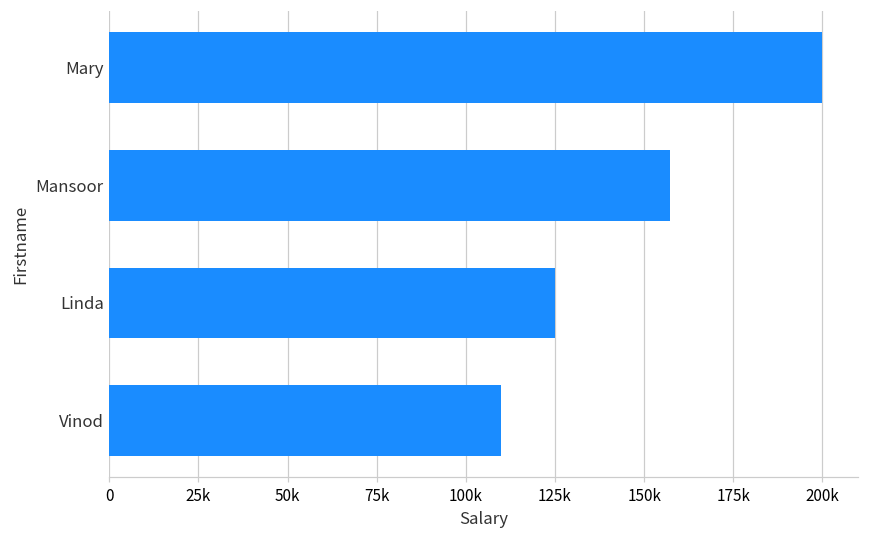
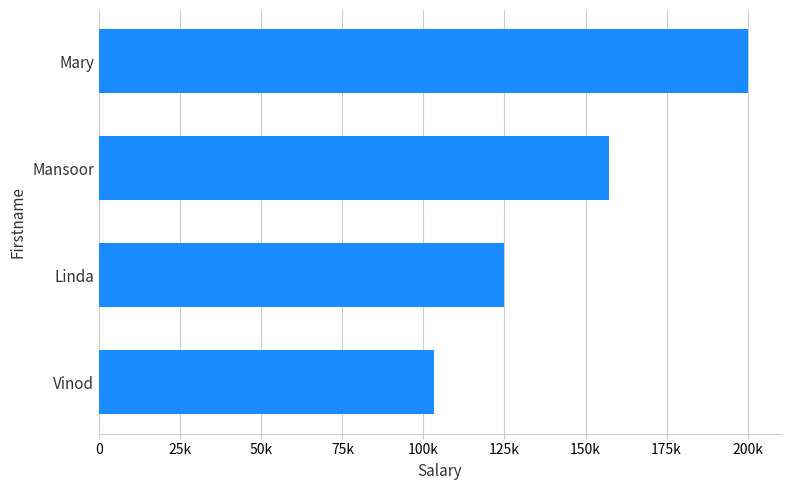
  {
    "Mary": 200000,
    "Mansoor": 157000,
    "Linda": 125000,
-   "Vinod": 110000
+   "Vinod": 103000
  }
